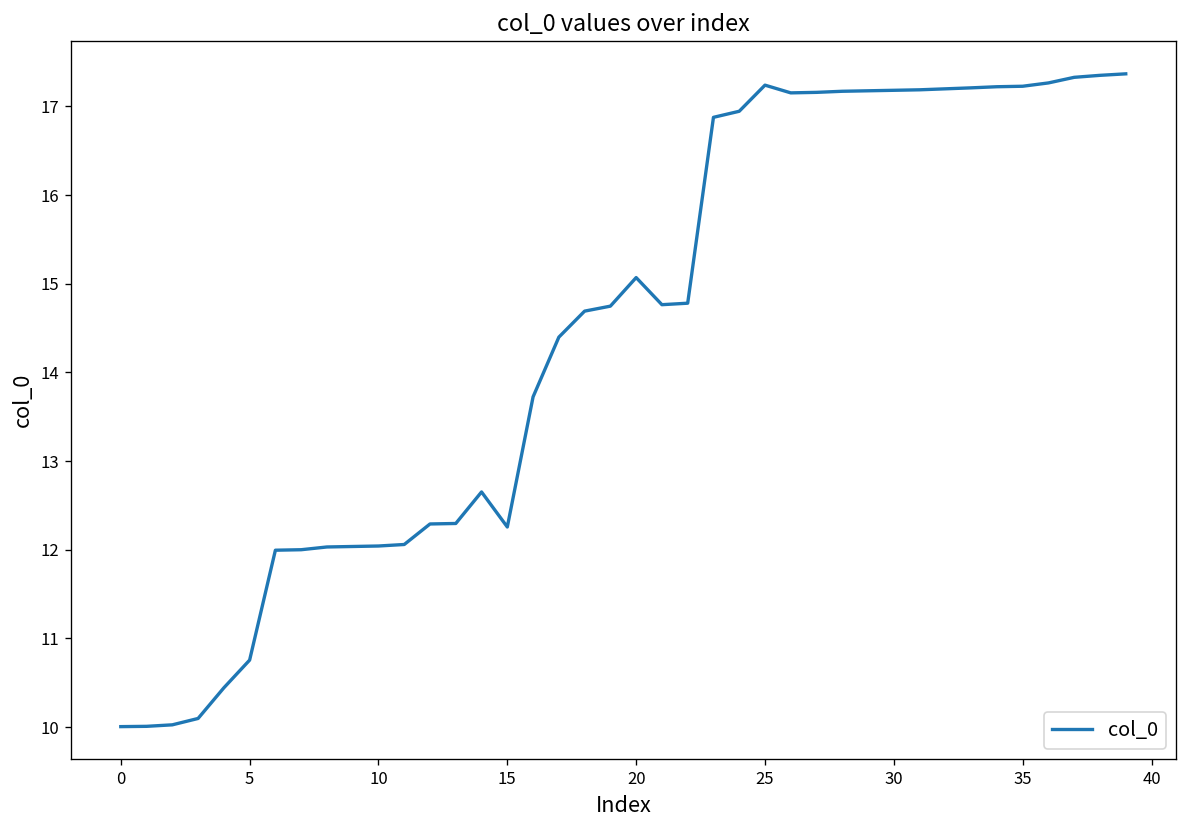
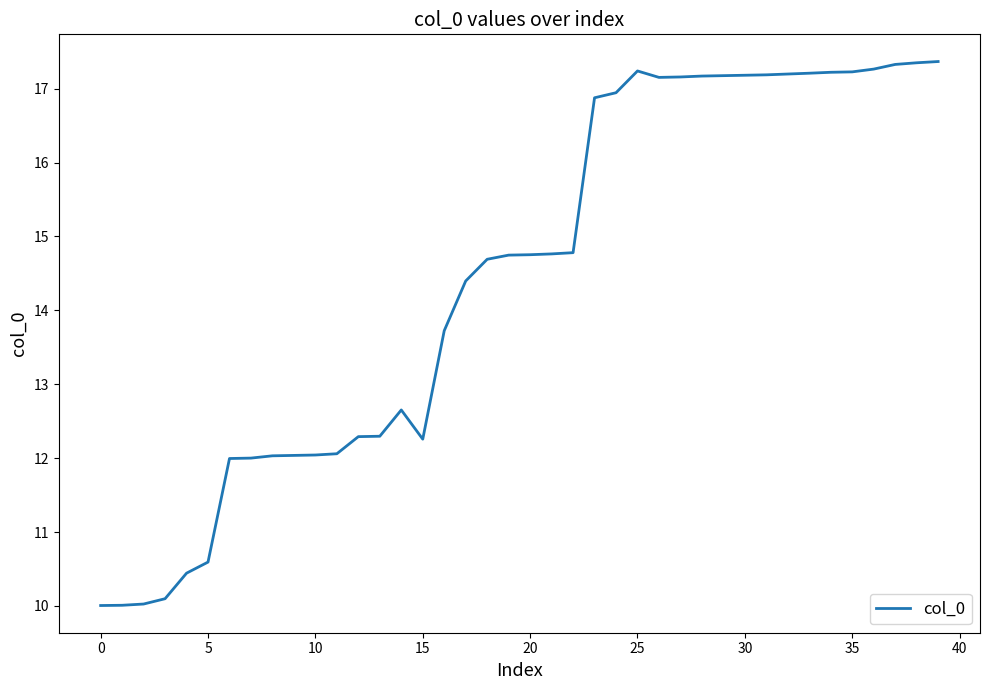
  {
    "0": 10.0,
-   "5": 10.8,
+   "5": 10.6,
    "10": 12.0,
    "15": 12.3,
-   "20": 15.1,
+   "20": 14.8,
    "25": 17.2,
    "30": 17.2,
    "35": 17.2
  }
